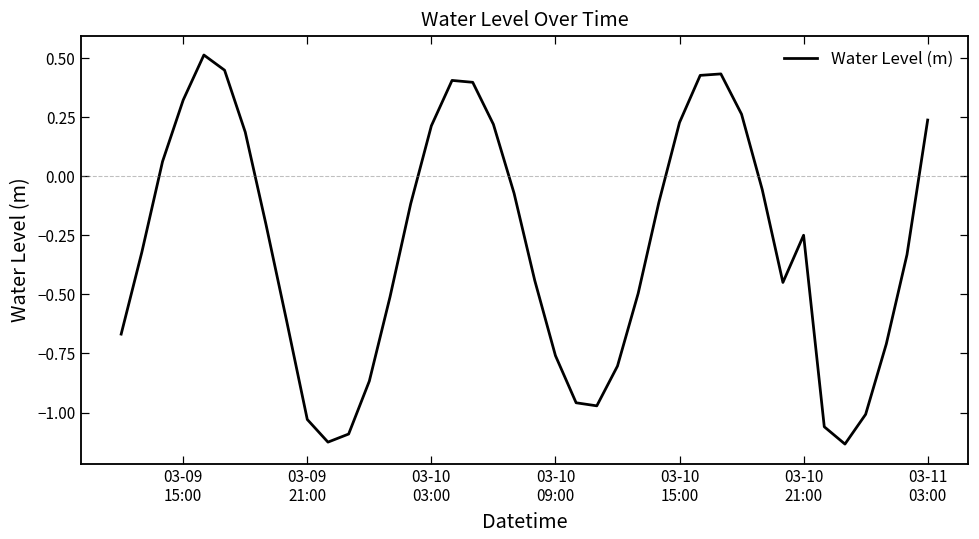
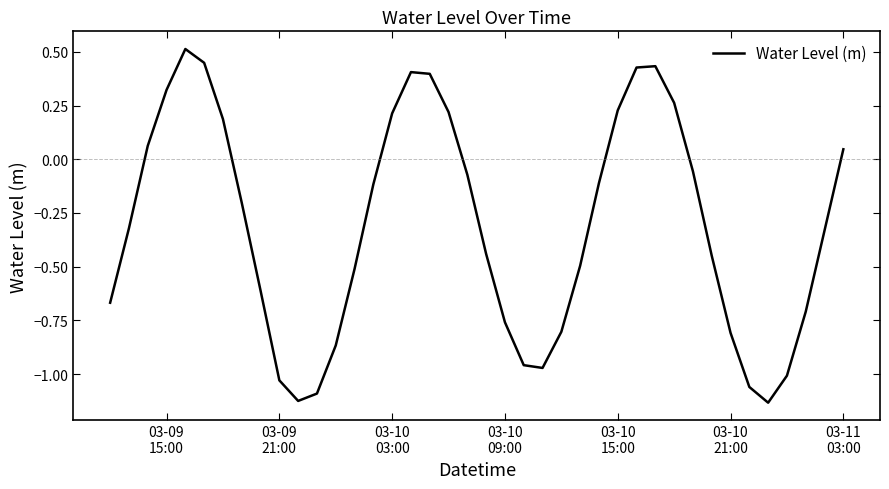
  {
    "03-09 15:00": 0.32,
    "03-09 21:00": -1.03,
    "03-10 03:00": 0.21,
    "03-10 09:00": -0.76,
    "03-10 15:00": 0.23,
-   "03-10 21:00": -0.25,
-   "03-11 03:00": 0.24
+   "03-10 21:00": -0.81,
+   "03-11 03:00": 0.05
  }
